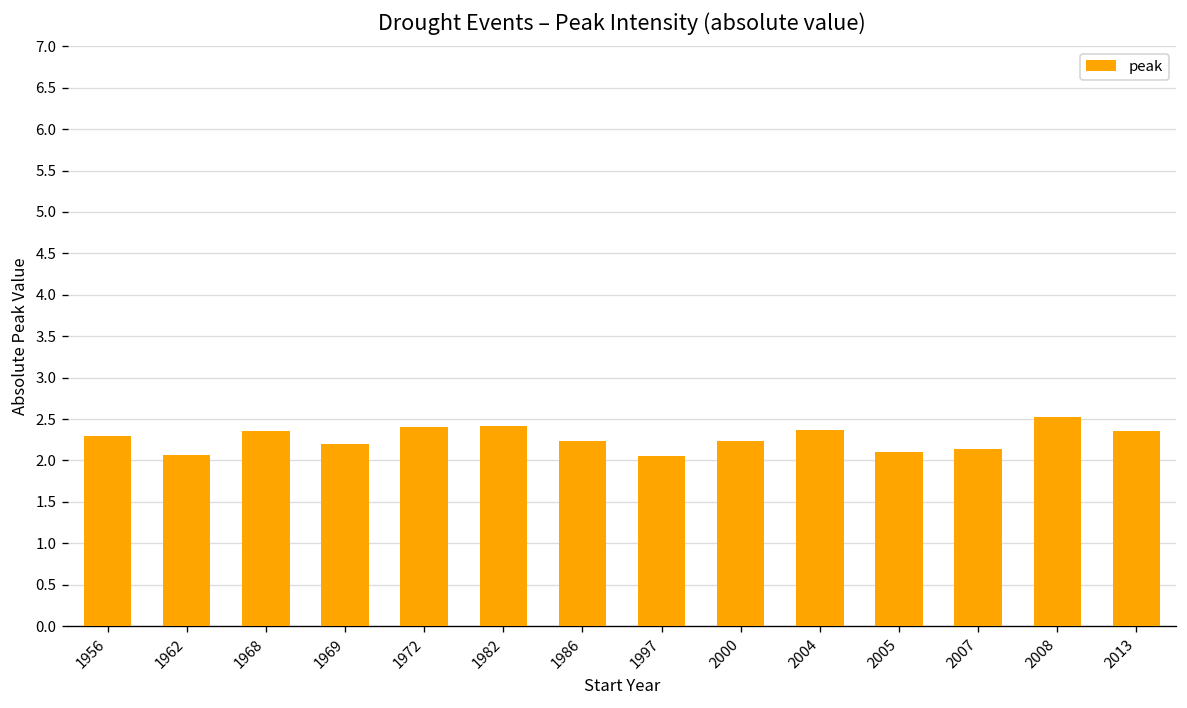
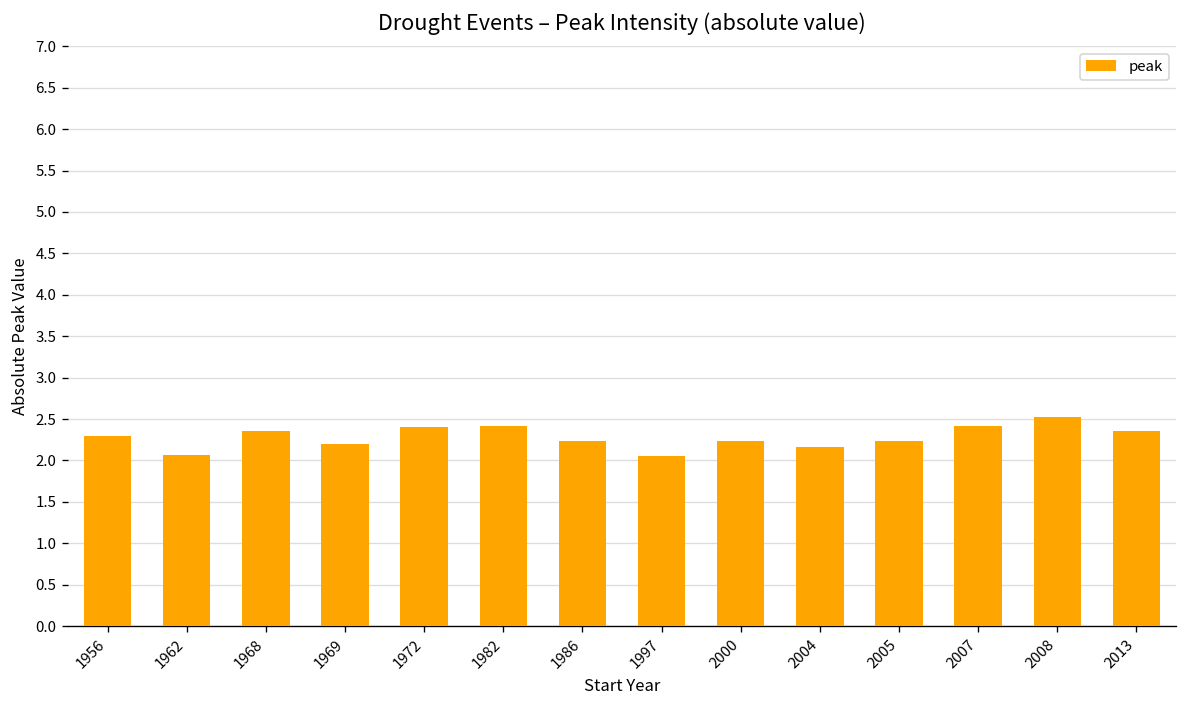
  {
    "1956": 2.3,
    "1962": 2.1,
    "1968": 2.4,
    "1969": 2.2,
    "1972": 2.4,
    "1982": 2.4,
    "1986": 2.2,
    "1997": 2.1,
    "2000": 2.2,
-   "2004": 2.4,
-   "2005": 2.1,
-   "2007": 2.1,
+   "2004": 2.2,
+   "2005": 2.2,
+   "2007": 2.4,
    "2008": 2.5,
    "2013": 2.4
  }
